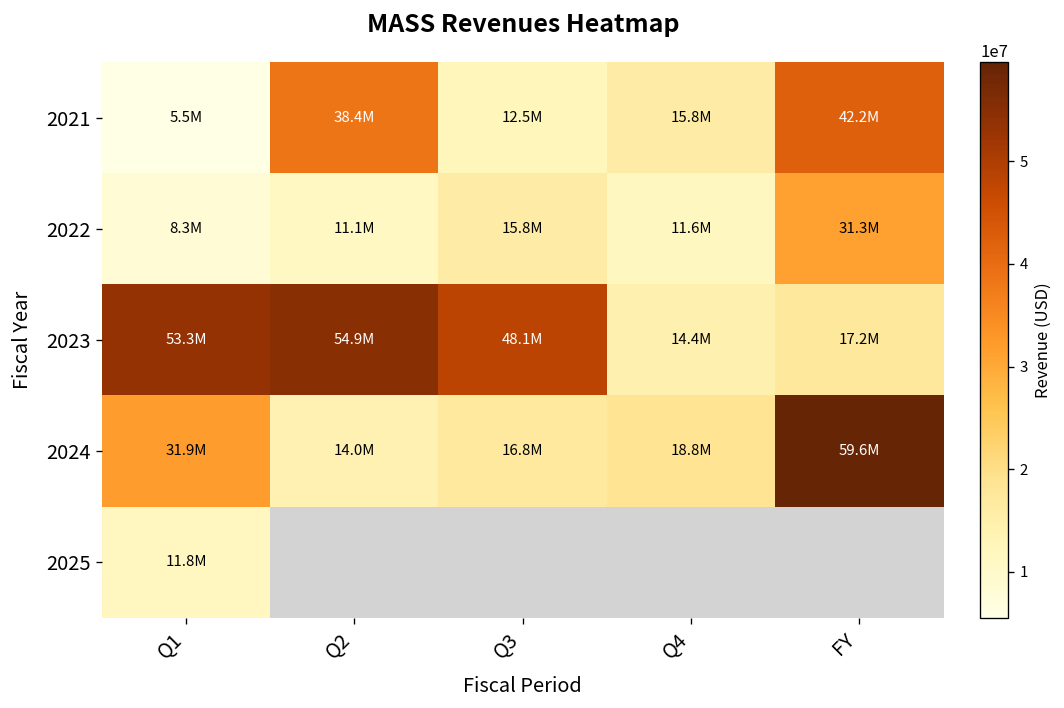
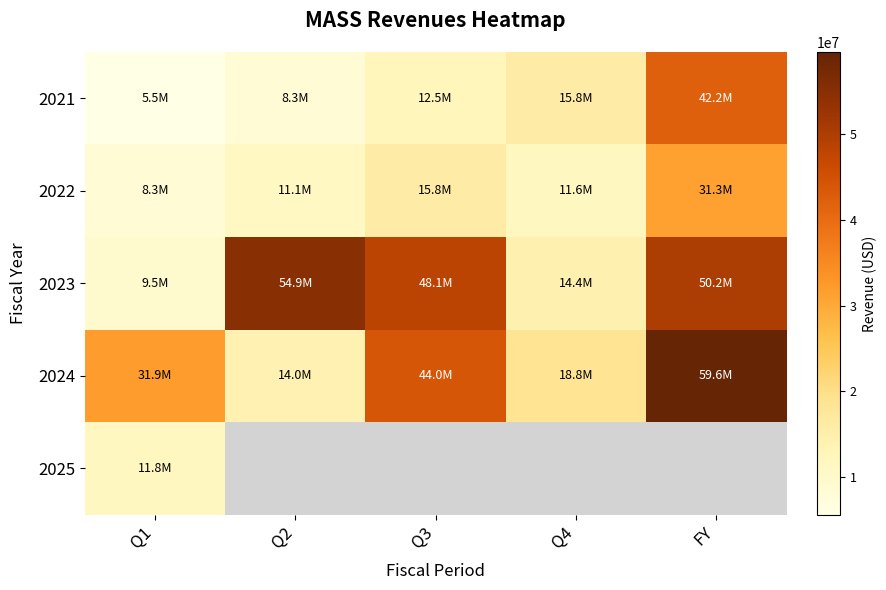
  {
    "2021": {
      "Q1": "5.5M",
-     "Q2": "38.4M",
+     "Q2": "8.3M",
      "Q3": "12.5M",
      "Q4": "15.8M",
      "FY": "42.2M"
    },
    "2022": {
      "Q1": "8.3M",
      "Q2": "11.1M",
      "Q3": "15.8M",
      "Q4": "11.6M",
      "FY": "31.3M"
    },
    "2023": {
-     "Q1": "53.3M",
+     "Q1": "9.5M",
      "Q2": "54.9M",
      "Q3": "48.1M",
      "Q4": "14.4M",
-     "FY": "17.2M"
+     "FY": "50.2M"
    },
    "2024": {
      "Q1": "31.9M",
      "Q2": "14.0M",
-     "Q3": "16.8M",
+     "Q3": "44.0M",
      "Q4": "18.8M",
      "FY": "59.6M"
    },
    "2025": {
      "Q1": "11.8M"
    }
  }
